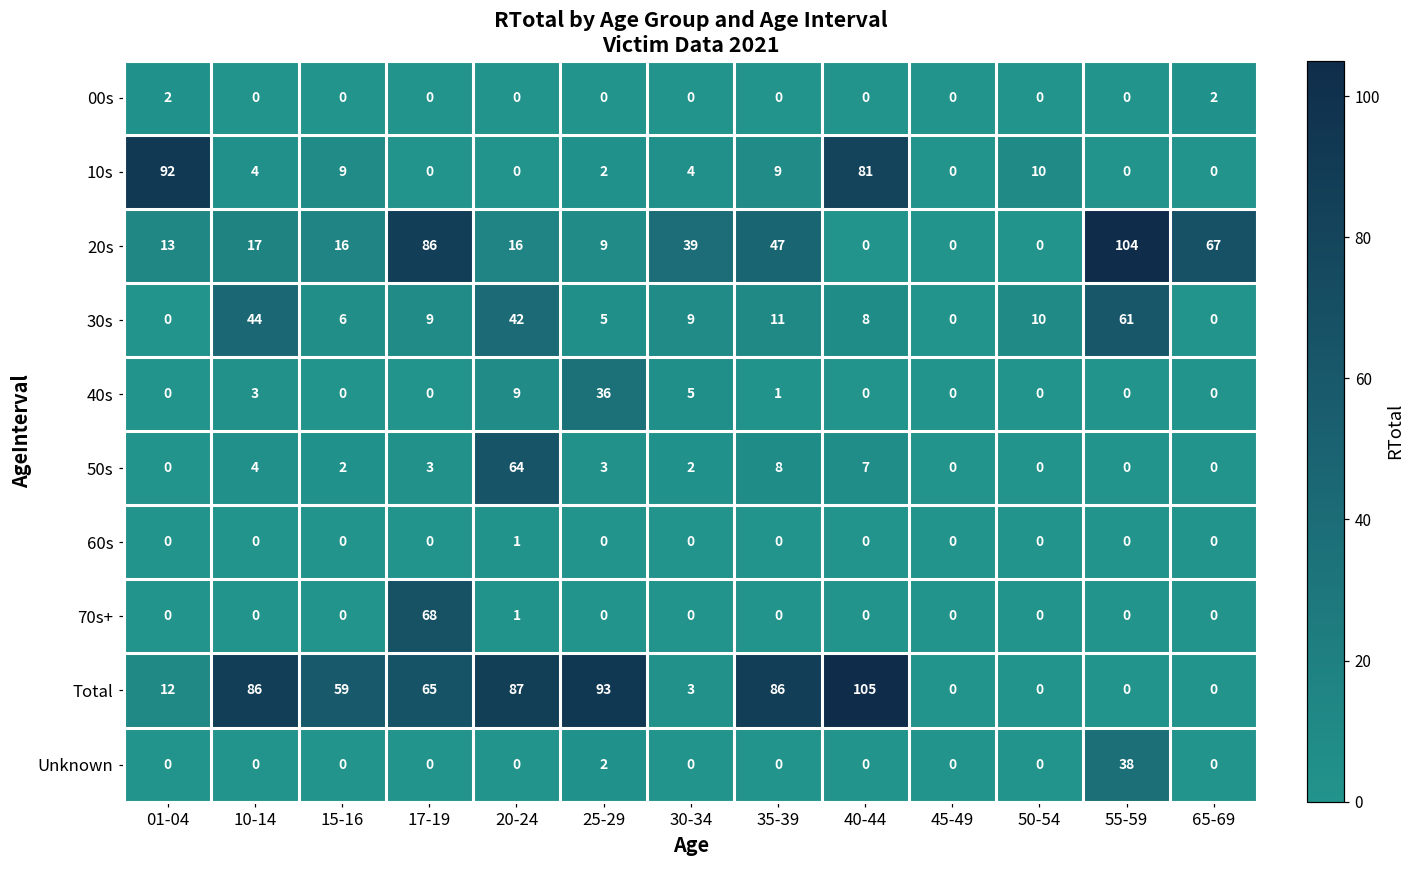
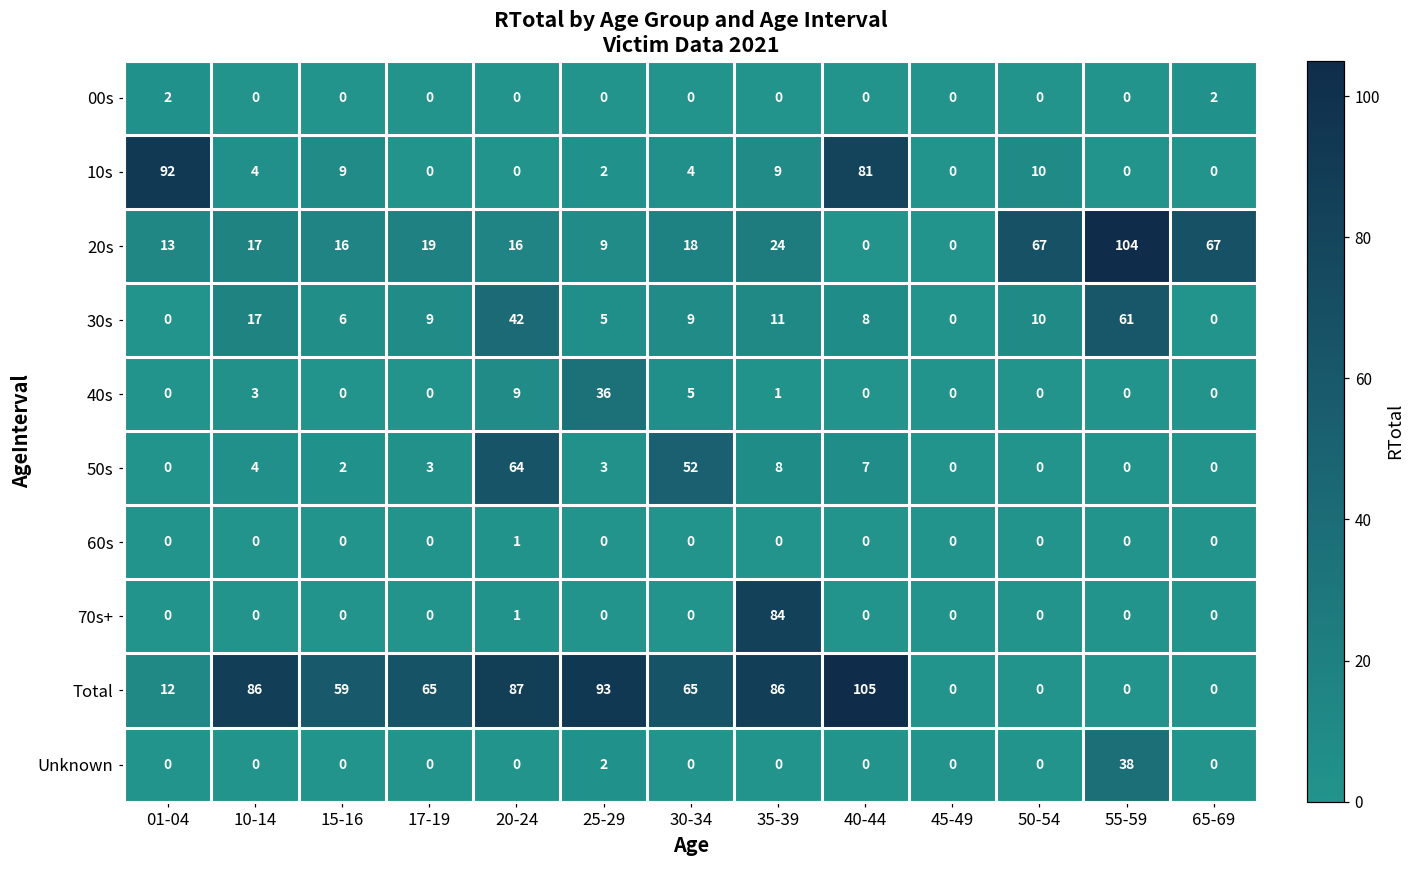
  {
    "00s": {
      "01-04": 2,
      "10-14": 0,
      "15-16": 0,
      "17-19": 0,
      "20-24": 0,
      "25-29": 0,
      "30-34": 0,
      "35-39": 0,
      "40-44": 0,
      "45-49": 0,
      "50-54": 0,
      "55-59": 0,
      "65-69": 2
    },
    "10s": {
      "01-04": 92,
      "10-14": 4,
      "15-16": 9,
      "17-19": 0,
      "20-24": 0,
      "25-29": 2,
      "30-34": 4,
      "35-39": 9,
      "40-44": 81,
      "45-49": 0,
      "50-54": 10,
      "55-59": 0,
      "65-69": 0
    },
    "20s": {
      "01-04": 13,
      "10-14": 17,
      "15-16": 16,
-     "17-19": 86,
+     "17-19": 19,
      "20-24": 16,
      "25-29": 9,
-     "30-34": 39,
-     "35-39": 47,
+     "30-34": 18,
+     "35-39": 24,
      "40-44": 0,
      "45-49": 0,
-     "50-54": 0,
+     "50-54": 67,
      "55-59": 104,
      "65-69": 67
    },
    "30s": {
      "01-04": 0,
-     "10-14": 44,
+     "10-14": 17,
      "15-16": 6,
      "17-19": 9,
      "20-24": 42,
      "25-29": 5,
      "30-34": 9,
      "35-39": 11,
      "40-44": 8,
      "45-49": 0,
      "50-54": 10,
      "55-59": 61,
      "65-69": 0
    },
    "40s": {
      "01-04": 0,
      "10-14": 3,
      "15-16": 0,
      "17-19": 0,
      "20-24": 9,
      "25-29": 36,
      "30-34": 5,
      "35-39": 1,
      "40-44": 0,
      "45-49": 0,
      "50-54": 0,
      "55-59": 0,
      "65-69": 0
    },
    "50s": {
      "01-04": 0,
      "10-14": 4,
      "15-16": 2,
      "17-19": 3,
      "20-24": 64,
      "25-29": 3,
-     "30-34": 2,
+     "30-34": 52,
      "35-39": 8,
      "40-44": 7,
      "45-49": 0,
      "50-54": 0,
      "55-59": 0,
      "65-69": 0
    },
    "60s": {
      "01-04": 0,
      "10-14": 0,
      "15-16": 0,
      "17-19": 0,
      "20-24": 1,
      "25-29": 0,
      "30-34": 0,
      "35-39": 0,
      "40-44": 0,
      "45-49": 0,
      "50-54": 0,
      "55-59": 0,
      "65-69": 0
    },
    "70s+": {
      "01-04": 0,
      "10-14": 0,
      "15-16": 0,
-     "17-19": 68,
+     "17-19": 0,
      "20-24": 1,
      "25-29": 0,
      "30-34": 0,
-     "35-39": 0,
+     "35-39": 84,
      "40-44": 0,
      "45-49": 0,
      "50-54": 0,
      "55-59": 0,
      "65-69": 0
    },
    "Total": {
      "01-04": 12,
      "10-14": 86,
      "15-16": 59,
      "17-19": 65,
      "20-24": 87,
      "25-29": 93,
-     "30-34": 3,
+     "30-34": 65,
      "35-39": 86,
      "40-44": 105,
      "45-49": 0,
      "50-54": 0,
      "55-59": 0,
      "65-69": 0
    },
    "Unknown": {
      "01-04": 0,
      "10-14": 0,
      "15-16": 0,
      "17-19": 0,
      "20-24": 0,
      "25-29": 2,
      "30-34": 0,
      "35-39": 0,
      "40-44": 0,
      "45-49": 0,
      "50-54": 0,
      "55-59": 38,
      "65-69": 0
    }
  }
